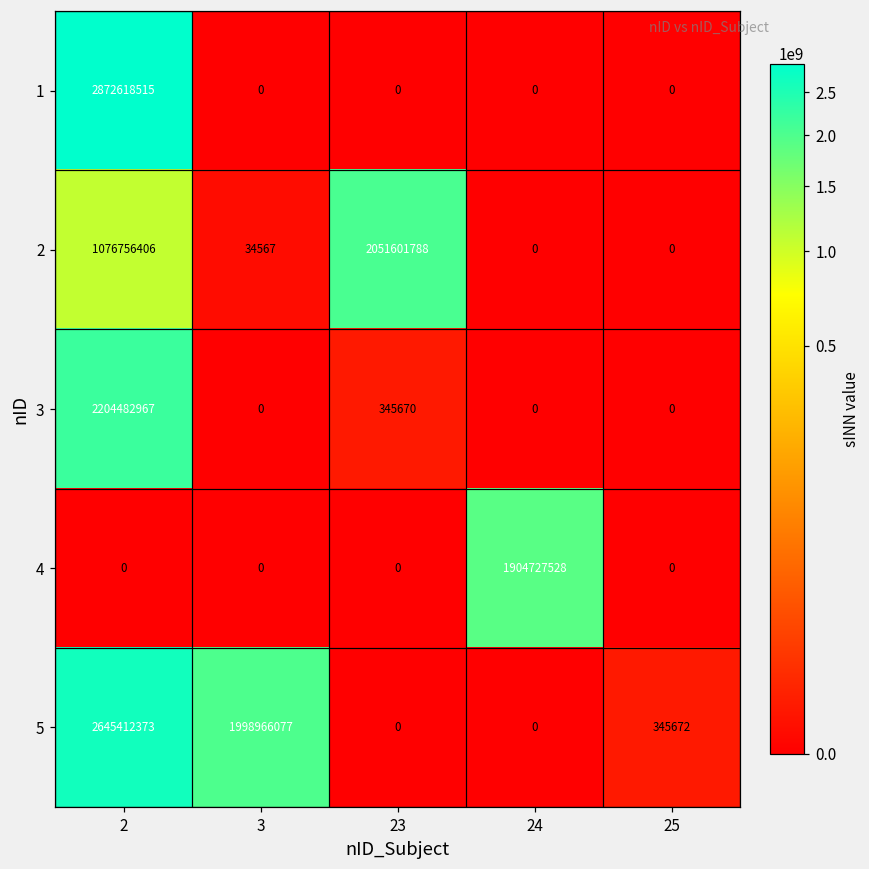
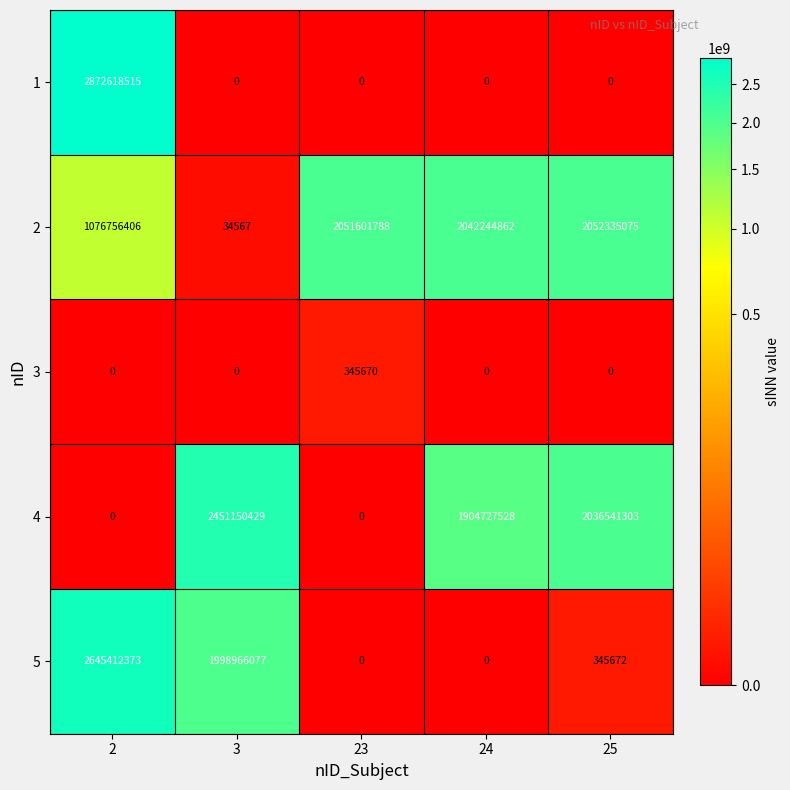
  {
    "1": {
      "2": 2872618515,
      "3": 0,
      "23": 0,
      "24": 0,
      "25": 0
    },
    "2": {
      "2": 1076756406,
      "3": 34567,
      "23": 2051601788,
-     "24": 0,
-     "25": 0
+     "24": 2042244862,
+     "25": 2052335075
    },
    "3": {
-     "2": 2204482967,
+     "2": 0,
      "3": 0,
      "23": 345670,
      "24": 0,
      "25": 0
    },
    "4": {
      "2": 0,
-     "3": 0,
+     "3": 2451150429,
      "23": 0,
      "24": 1904727528,
-     "25": 0
+     "25": 2036541303
    },
    "5": {
      "2": 2645412373,
      "3": 1998966077,
      "23": 0,
      "24": 0,
      "25": 345672
    }
  }
